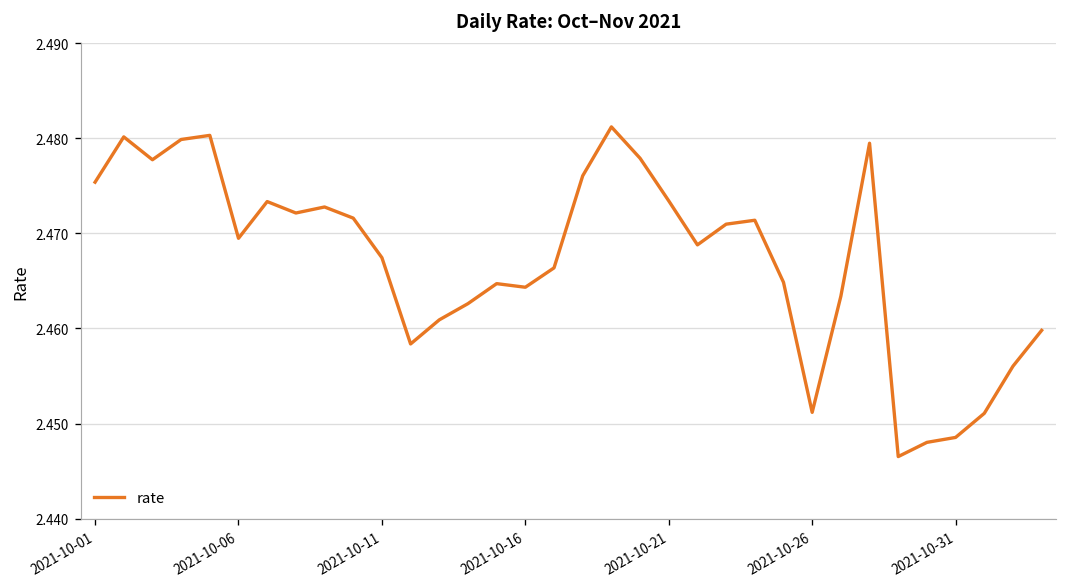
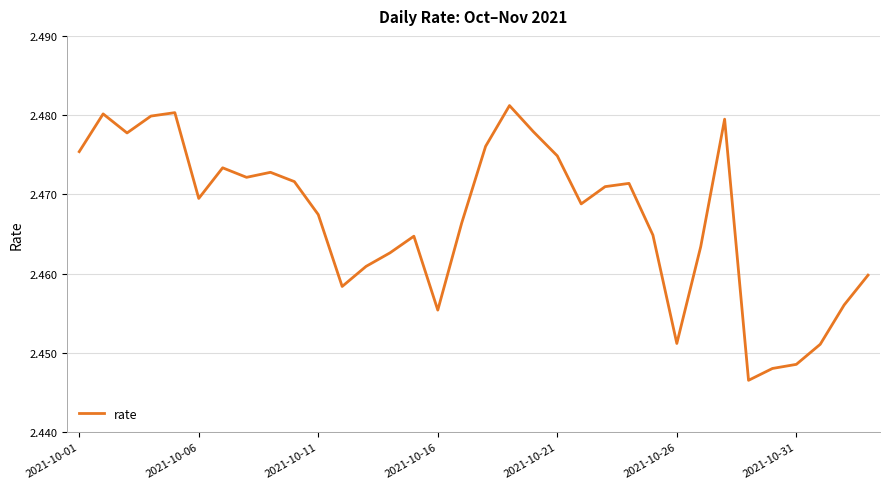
  {
    "2021-10-01": 2.475,
    "2021-10-06": 2.469,
    "2021-10-11": 2.467,
-   "2021-10-16": 2.464,
-   "2021-10-21": 2.473,
+   "2021-10-16": 2.455,
+   "2021-10-21": 2.475,
    "2021-10-26": 2.451,
    "2021-10-31": 2.449
  }
